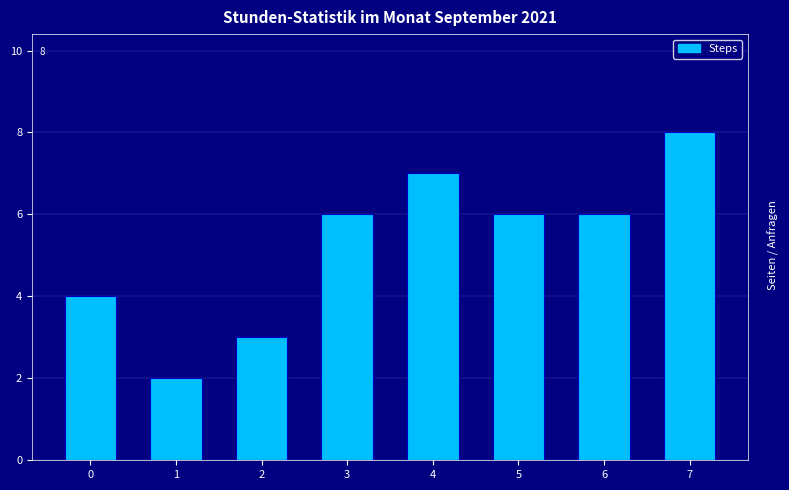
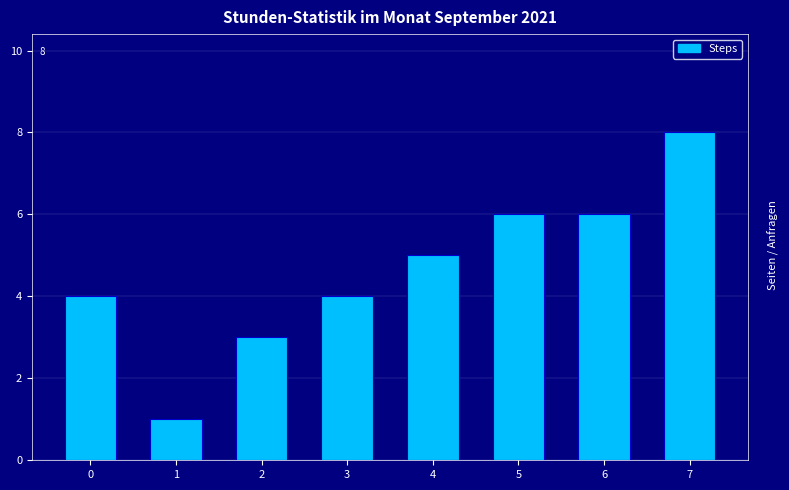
  {
    "0": 4,
-   "1": 2,
+   "1": 1,
    "2": 3,
-   "3": 6,
-   "4": 7,
+   "3": 4,
+   "4": 5,
    "5": 6,
    "6": 6,
    "7": 8
  }
